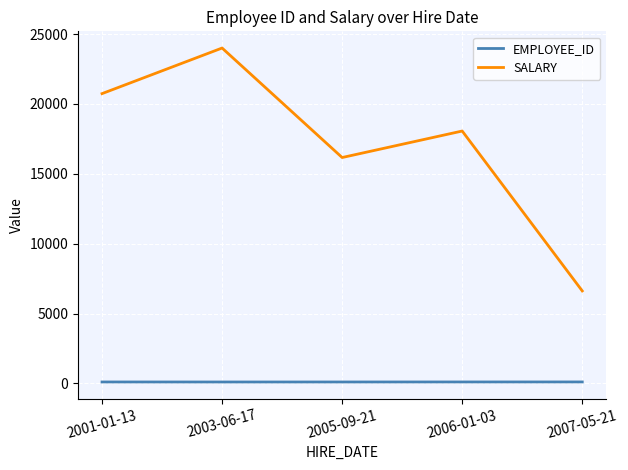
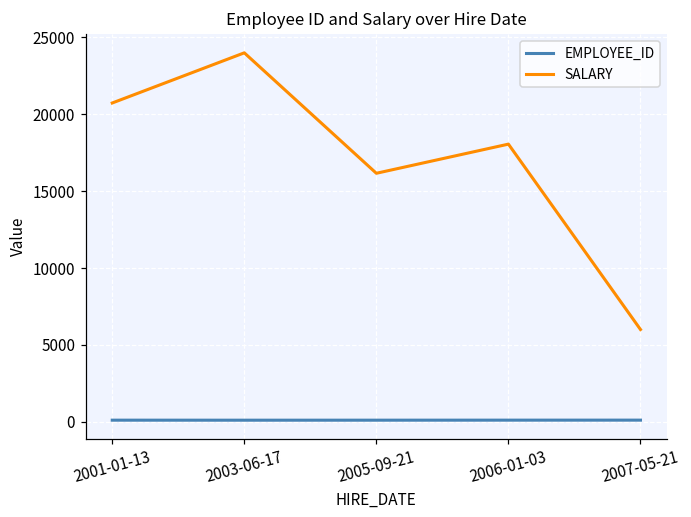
  {
    "EMPLOYEE_ID": {
      "2001-01-13": 100,
      "2003-06-17": 100,
      "2005-09-21": 100,
      "2006-01-03": 100,
      "2007-05-21": 100
    },
    "SALARY": {
      "2001-01-13": 20700,
      "2003-06-17": 24000,
      "2005-09-21": 16200,
      "2006-01-03": 18100,
-     "2007-05-21": 6600
+     "2007-05-21": 6000
    }
  }
